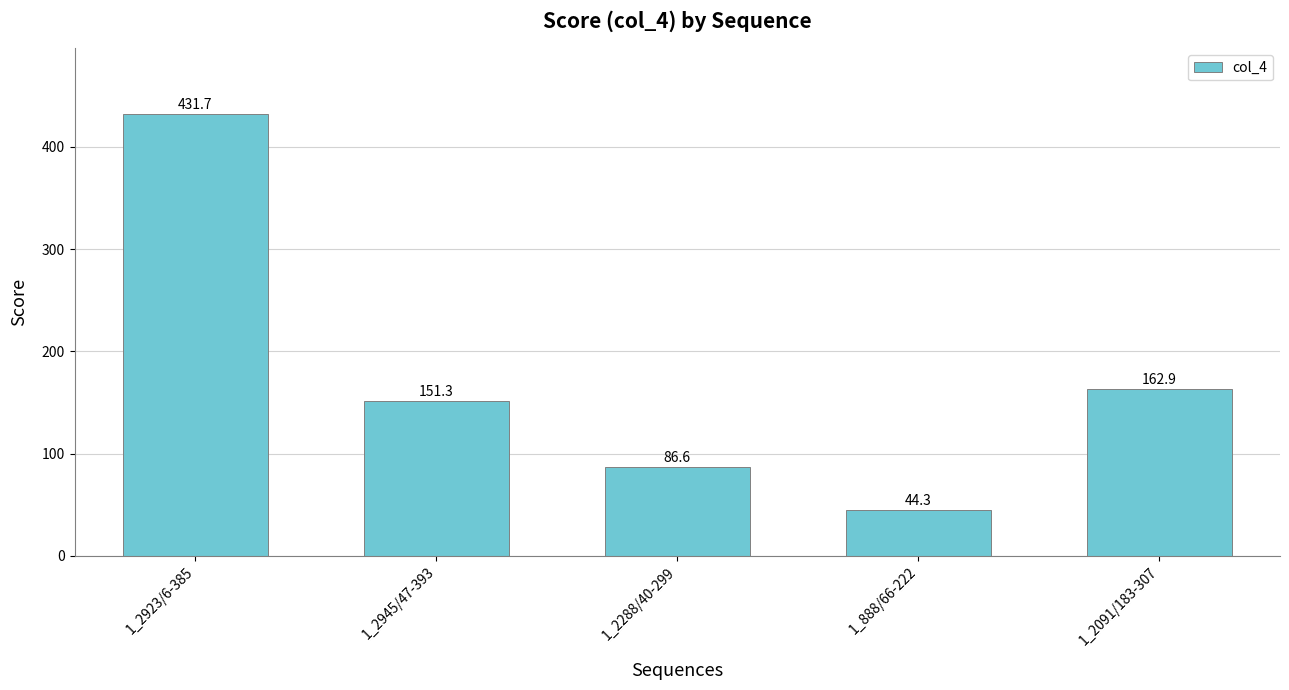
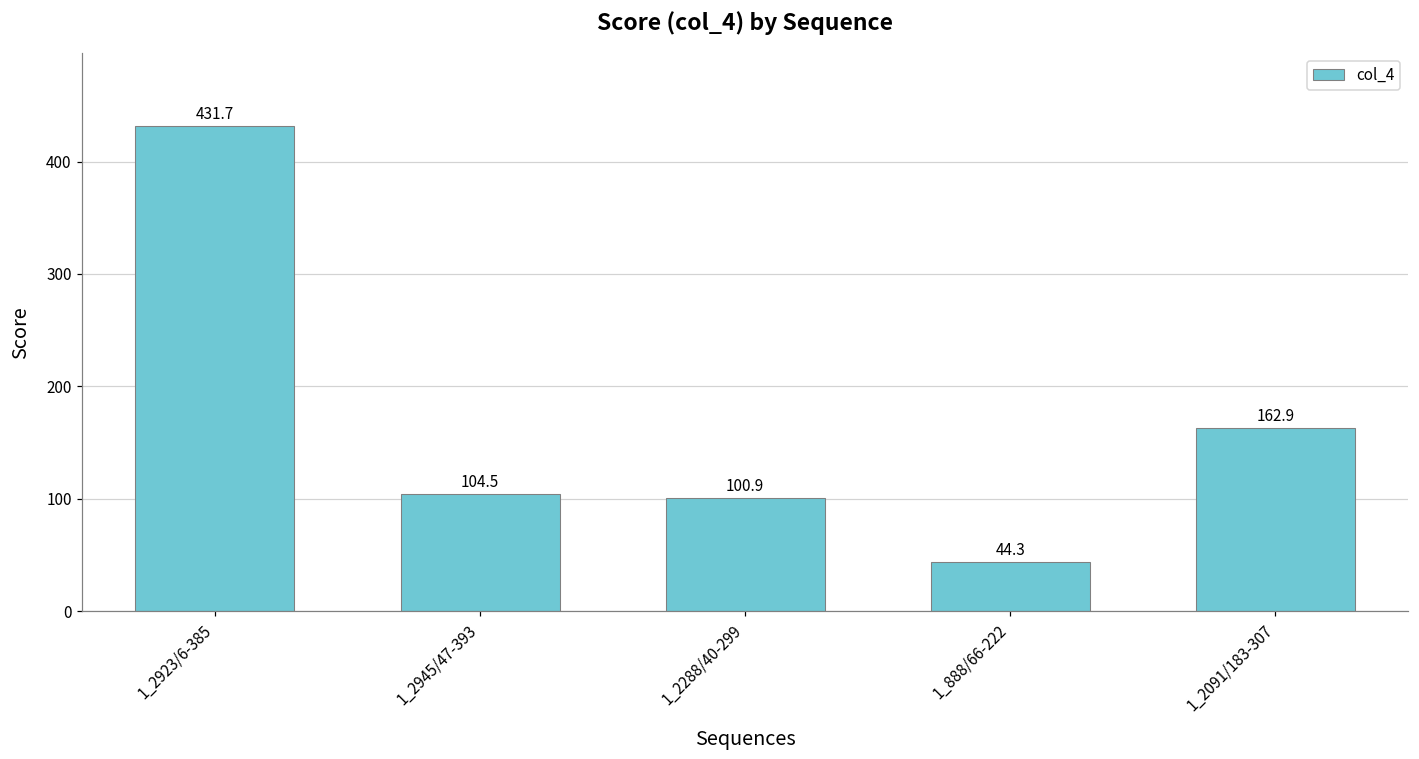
  {
    "1_2923/6-385": 431.7,
-   "1_2945/47-393": 151.3,
-   "1_2288/40-299": 86.6,
+   "1_2945/47-393": 104.5,
+   "1_2288/40-299": 100.9,
    "1_888/66-222": 44.3,
    "1_2091/183-307": 162.9
  }
